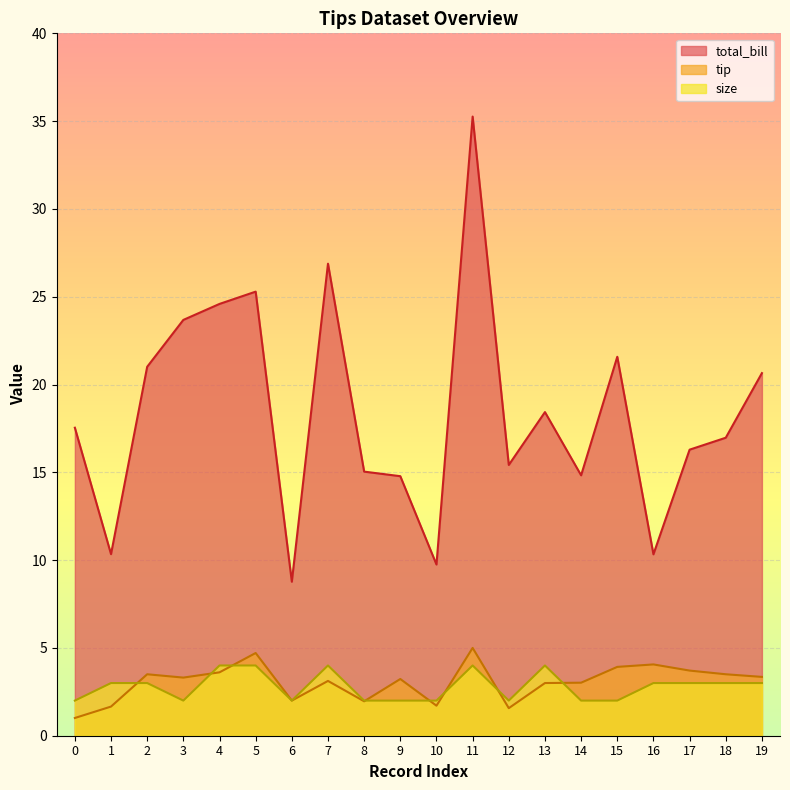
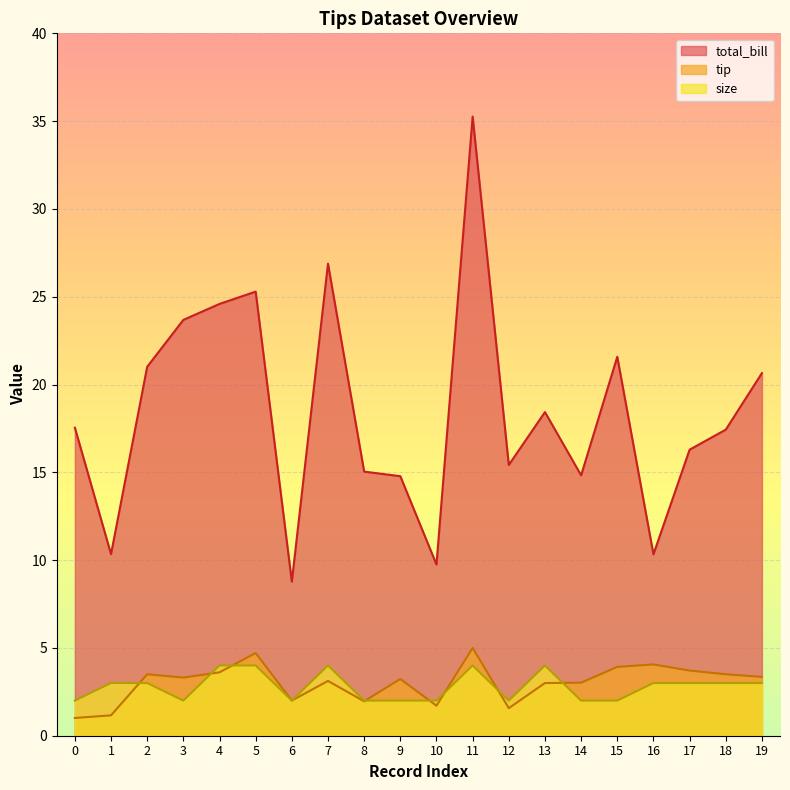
  {
    "total_bill": {
      "0": 17.5,
      "1": 10.3,
      "2": 21.0,
      "3": 23.7,
      "4": 24.6,
      "5": 25.3,
      "6": 8.8,
      "7": 26.9,
      "8": 15.0,
      "9": 14.8,
      "10": 9.8,
      "11": 35.3,
      "12": 15.4,
      "13": 18.4,
      "14": 14.8,
      "15": 21.6,
      "16": 10.3,
      "17": 16.3,
-     "18": 17.0,
+     "18": 17.4,
      "19": 20.7
    },
    "tip": {
      "0": 1.0,
-     "1": 1.7,
+     "1": 1.2,
      "2": 3.5,
      "3": 3.3,
      "4": 3.6,
      "5": 4.7,
      "7": 3.1,
      "9": 3.2,
      "10": 1.7,
      "11": 5.0,
      "12": 1.6,
      "13": 3.0,
      "14": 3.0,
      "15": 3.9,
      "16": 4.1,
      "17": 3.7,
      "18": 3.5,
      "19": 3.4
    },
    "size": {
      "0": 2.0,
      "1": 3.0,
      "2": 3.0,
      "3": 2.0,
      "4": 4.0,
      "5": 4.0,
      "7": 4.0,
      "9": 2.0,
      "10": 2.0,
      "11": 4.0,
      "12": 2.0,
      "13": 4.0,
      "14": 2.0,
      "15": 2.0,
      "16": 3.0,
      "17": 3.0,
      "18": 3.0,
      "19": 3.0
    }
  }
